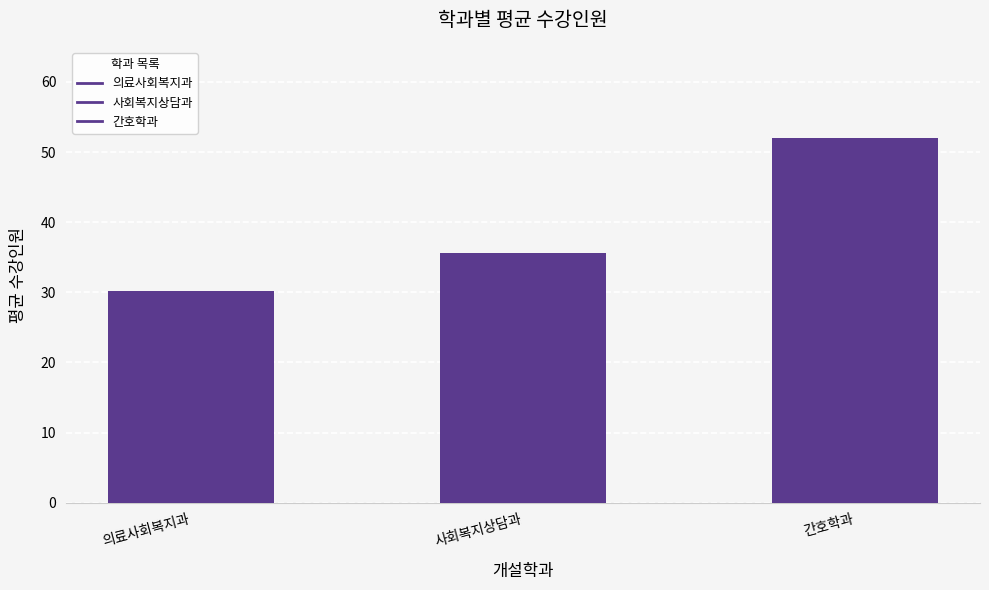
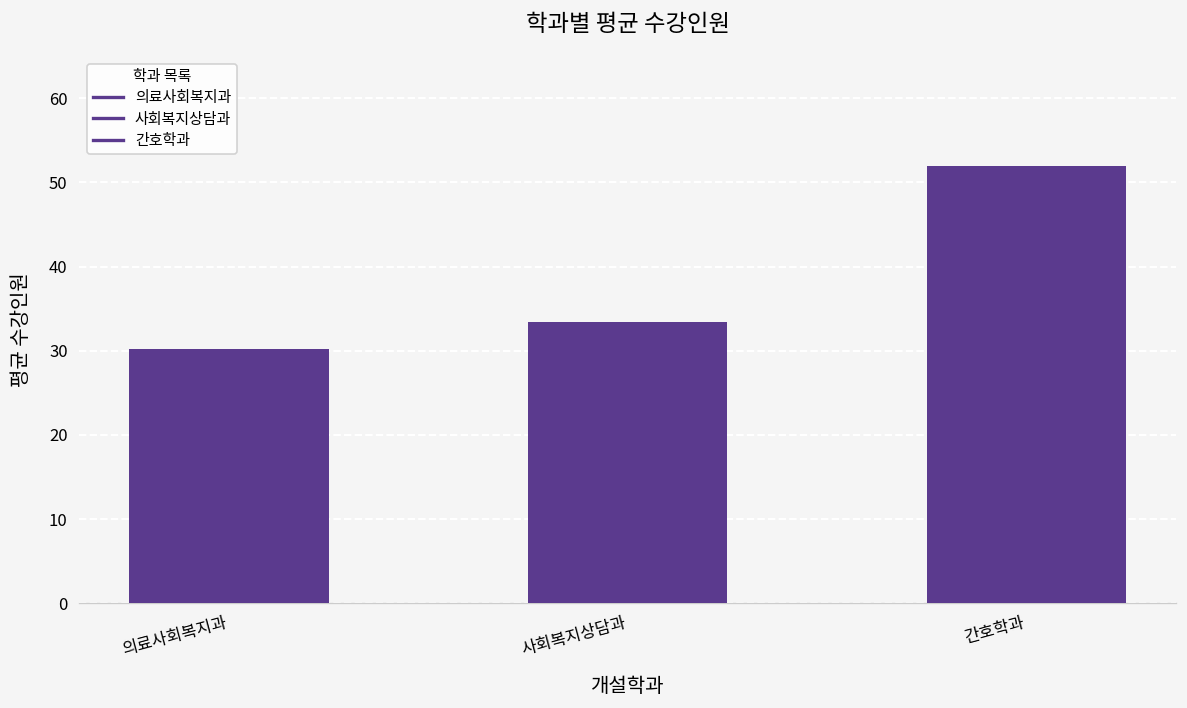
  {
    "의료사회복지과": 30,
-   "사회복지상담과": 36,
+   "사회복지상담과": 33,
    "간호학과": 52
  }
